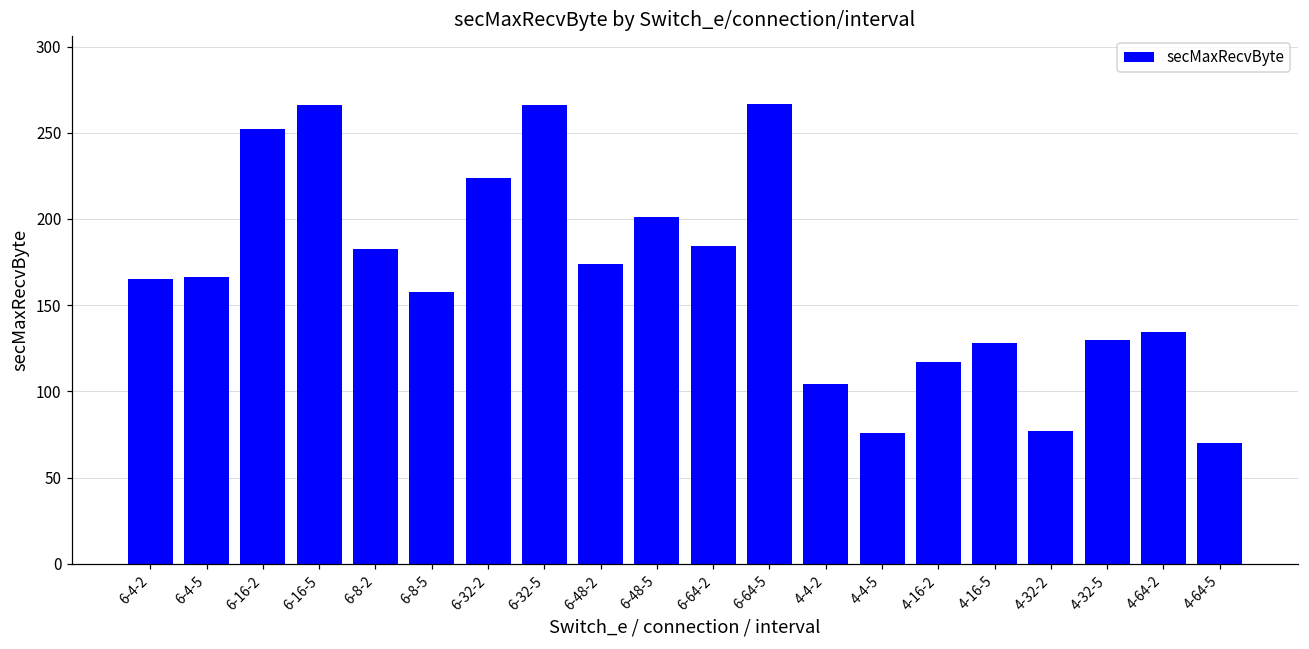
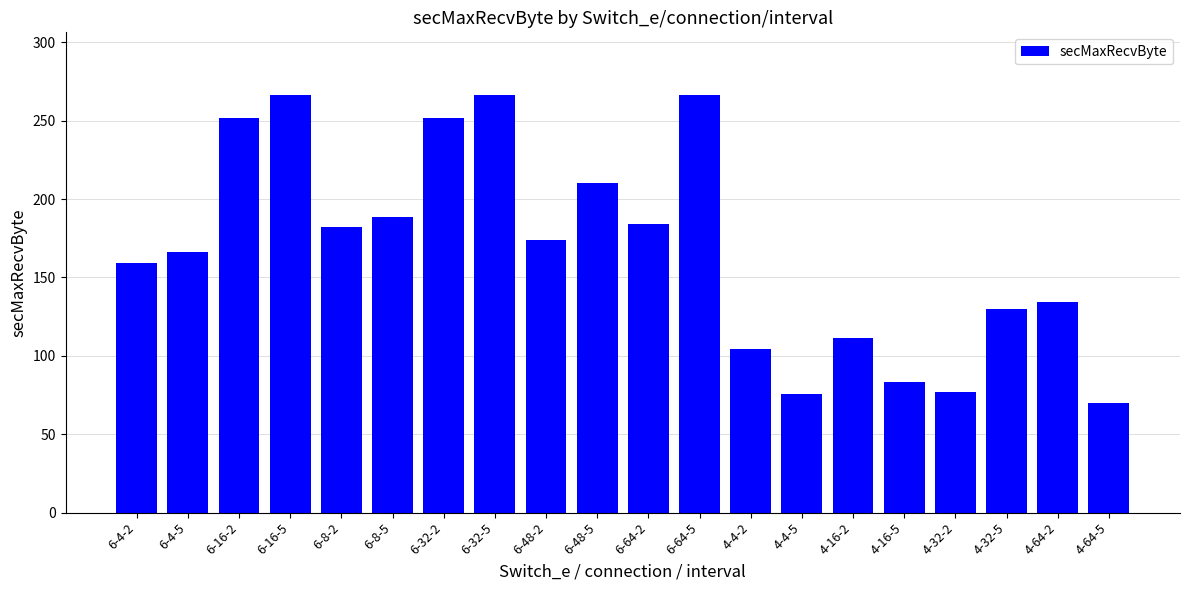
  {
-   "6-4-2": 165,
+   "6-4-2": 159,
    "6-4-5": 166,
    "6-16-2": 252,
    "6-16-5": 266,
    "6-8-2": 182,
-   "6-8-5": 158,
-   "6-32-2": 224,
+   "6-8-5": 188,
+   "6-32-2": 251,
    "6-32-5": 266,
    "6-48-2": 174,
-   "6-48-5": 201,
+   "6-48-5": 210,
    "6-64-2": 184,
    "6-64-5": 266,
    "4-4-2": 104,
    "4-4-5": 76,
-   "4-16-2": 117,
-   "4-16-5": 128,
+   "4-16-2": 111,
+   "4-16-5": 83,
    "4-32-2": 77,
    "4-32-5": 130,
    "4-64-2": 134,
    "4-64-5": 70
  }
